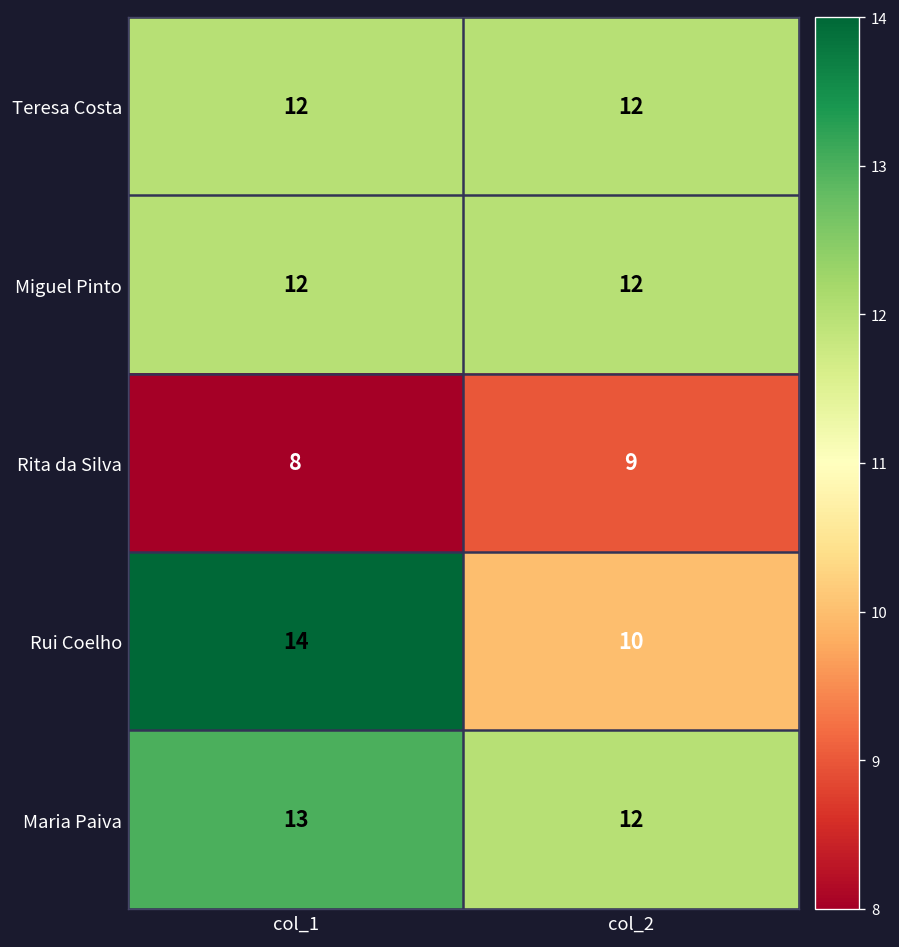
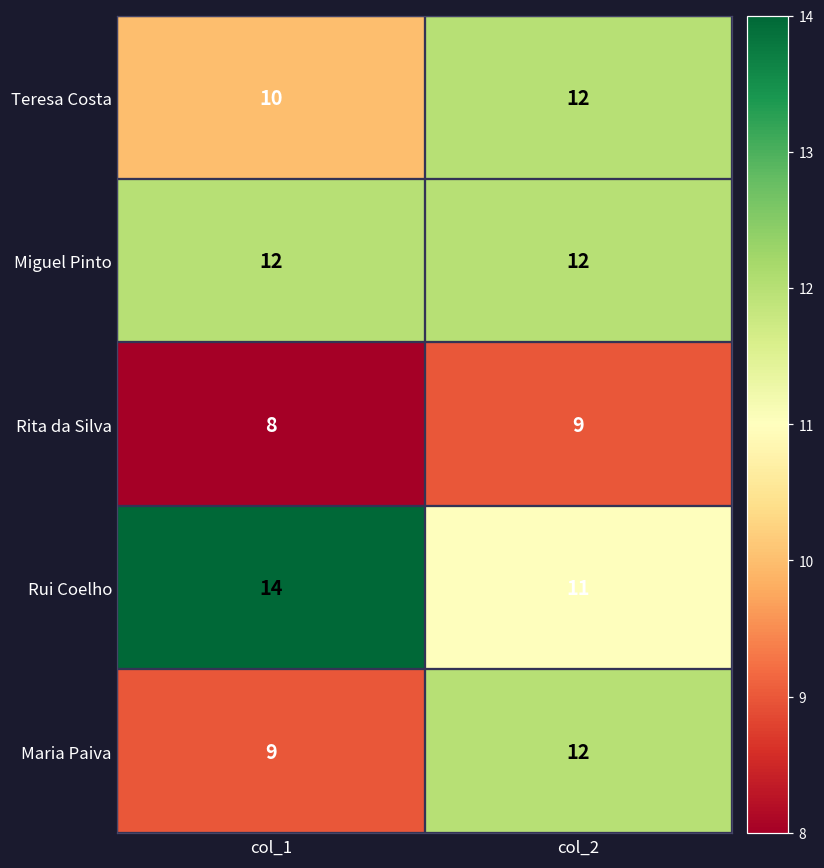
  {
    "Teresa Costa": {
-     "col_1": 12,
+     "col_1": 10,
      "col_2": 12
    },
    "Miguel Pinto": {
      "col_1": 12,
      "col_2": 12
    },
    "Rita da Silva": {
      "col_1": 8,
      "col_2": 9
    },
    "Rui Coelho": {
      "col_1": 14,
-     "col_2": 10
+     "col_2": 11
    },
    "Maria Paiva": {
-     "col_1": 13,
+     "col_1": 9,
      "col_2": 12
    }
  }
